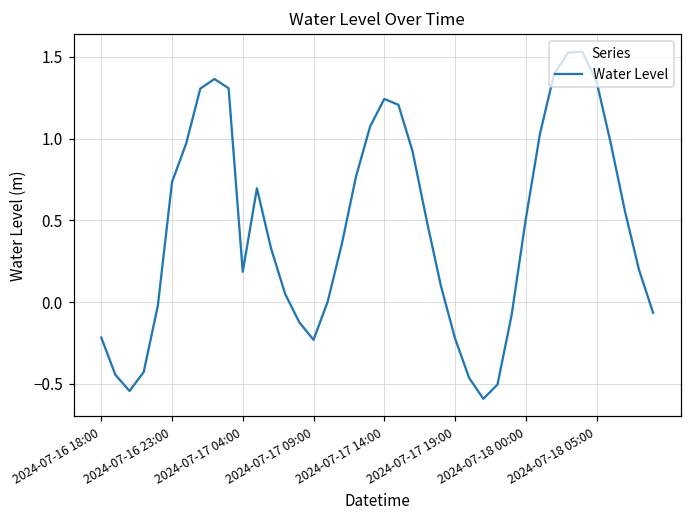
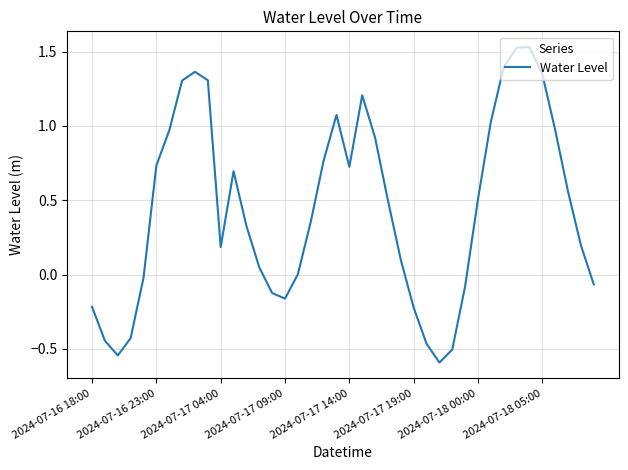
  {
    "2024-07-16 18:00": -0.22,
    "2024-07-16 23:00": 0.73,
    "2024-07-17 04:00": 0.18,
-   "2024-07-17 09:00": -0.23,
-   "2024-07-17 14:00": 1.24,
+   "2024-07-17 09:00": -0.16,
+   "2024-07-17 14:00": 0.72,
    "2024-07-17 19:00": -0.22,
    "2024-07-18 00:00": 0.51
  }
